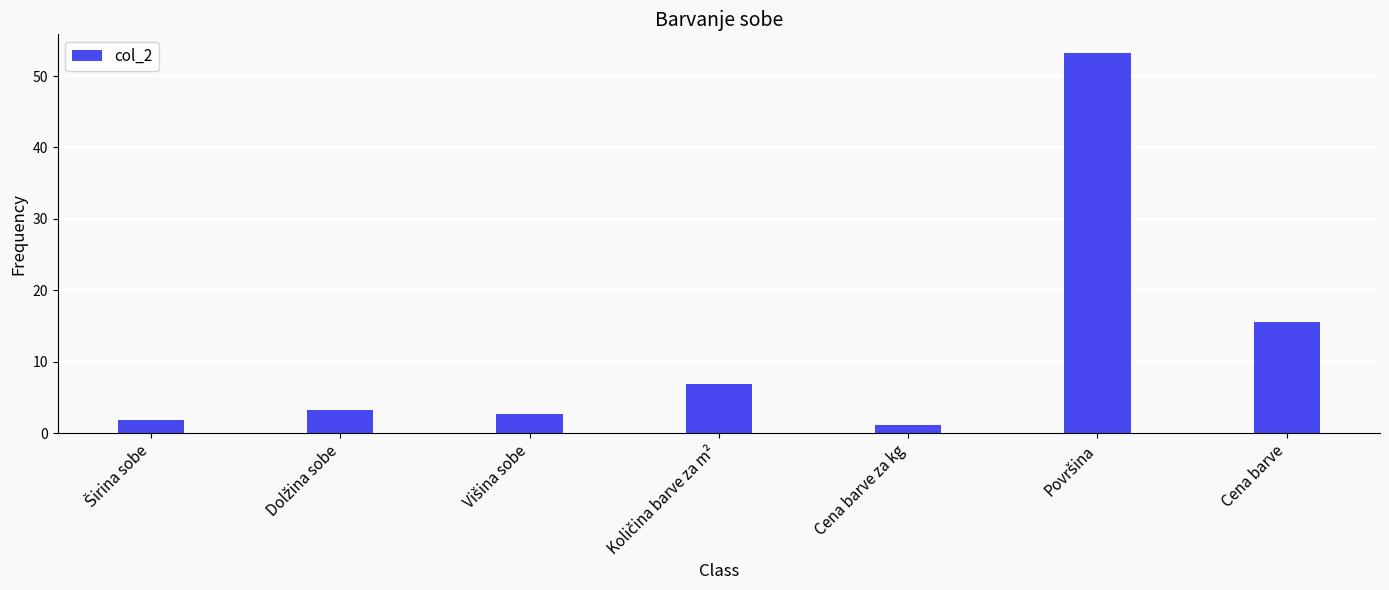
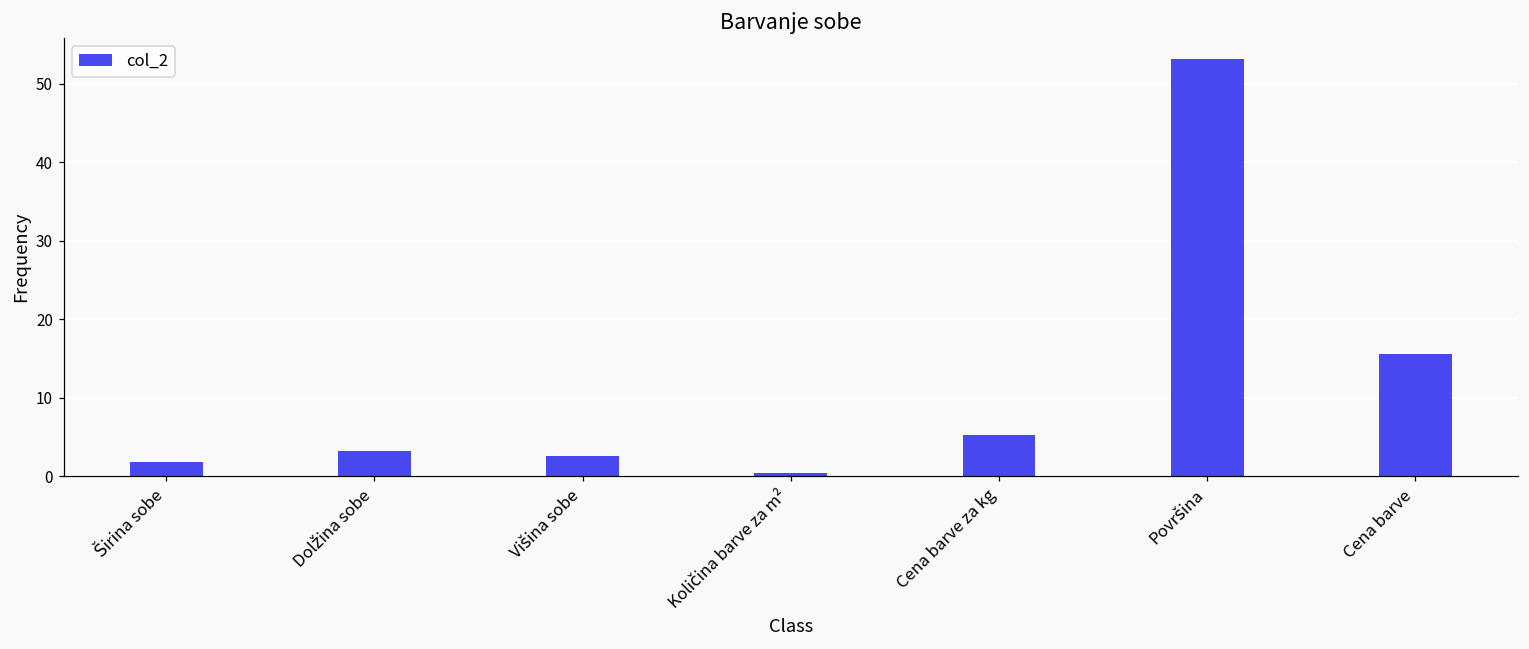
  {
    "Širina sobe": 2,
    "Dolžina sobe": 3,
    "Višina sobe": 3,
-   "Količina barve za m²": 7,
-   "Cena barve za kg": 1,
+   "Količina barve za m²": 1,
+   "Cena barve za kg": 5,
    "Površina": 53,
    "Cena barve": 16
  }
